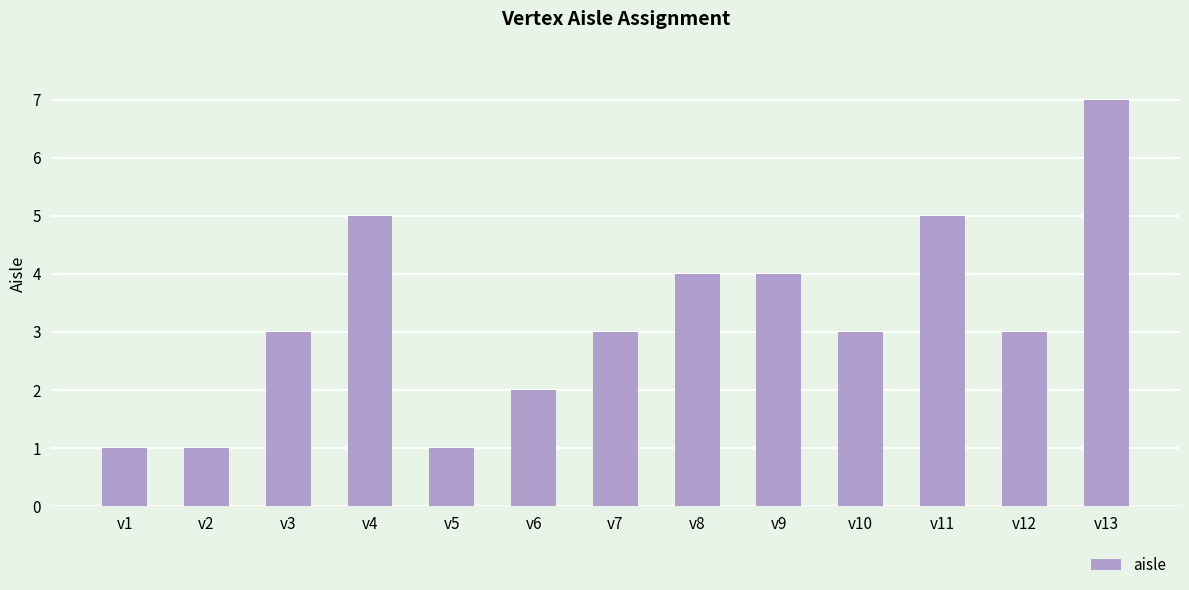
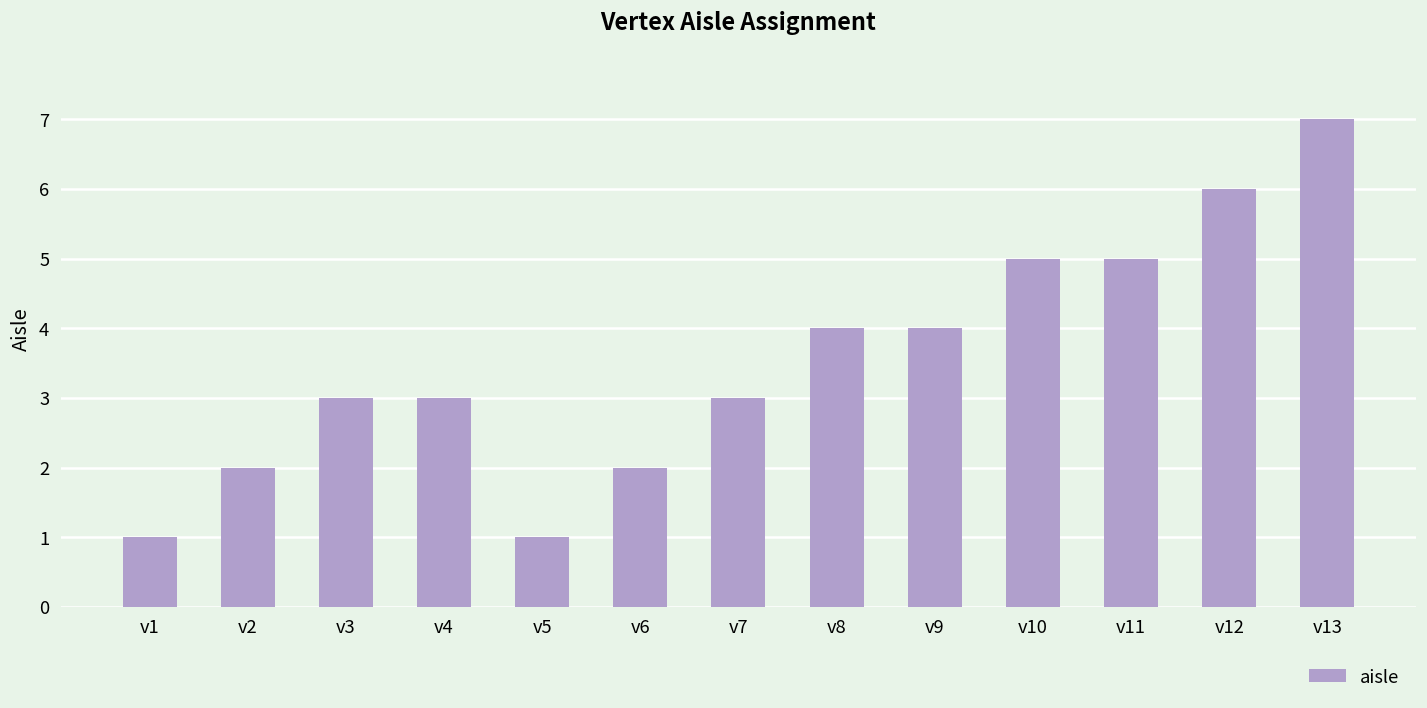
  {
    "v1": 1,
-   "v2": 1,
+   "v2": 2,
    "v3": 3,
-   "v4": 5,
+   "v4": 3,
    "v5": 1,
    "v6": 2,
    "v7": 3,
    "v8": 4,
    "v9": 4,
-   "v10": 3,
+   "v10": 5,
    "v11": 5,
-   "v12": 3,
+   "v12": 6,
    "v13": 7
  }
